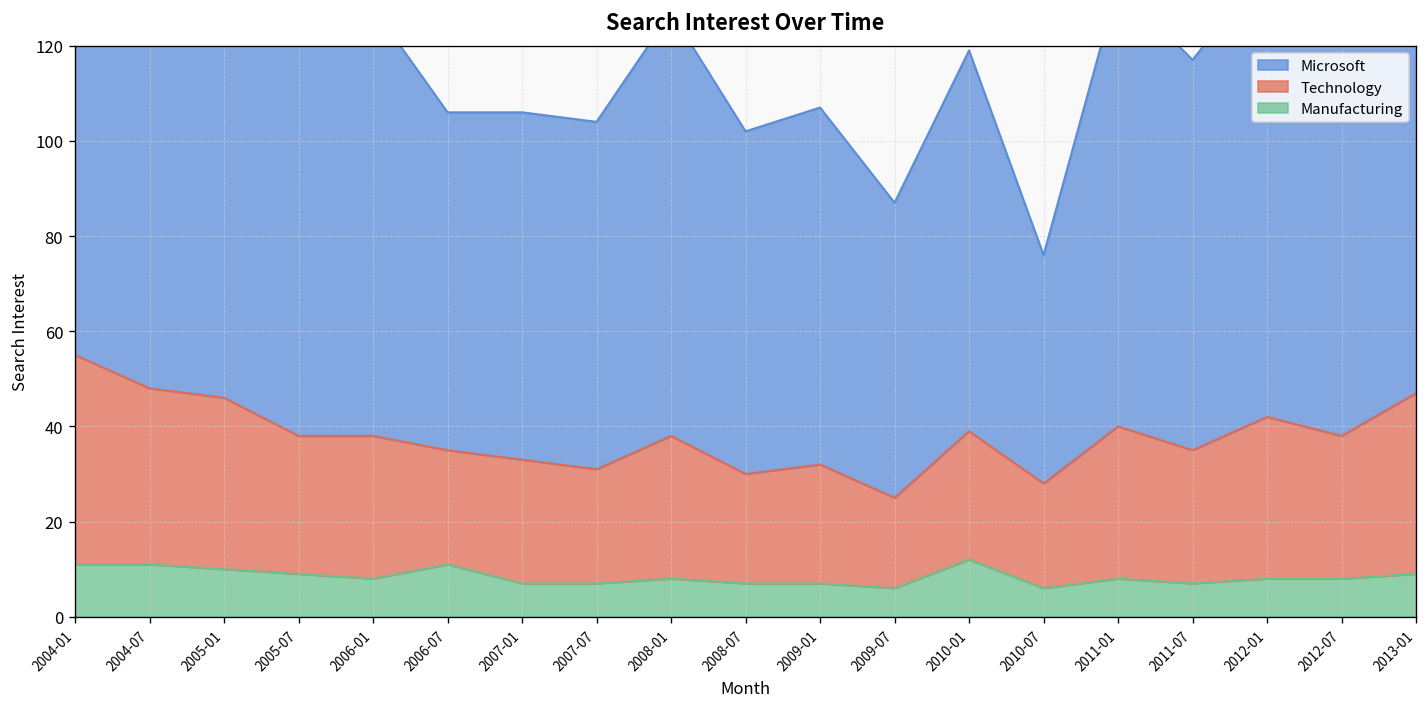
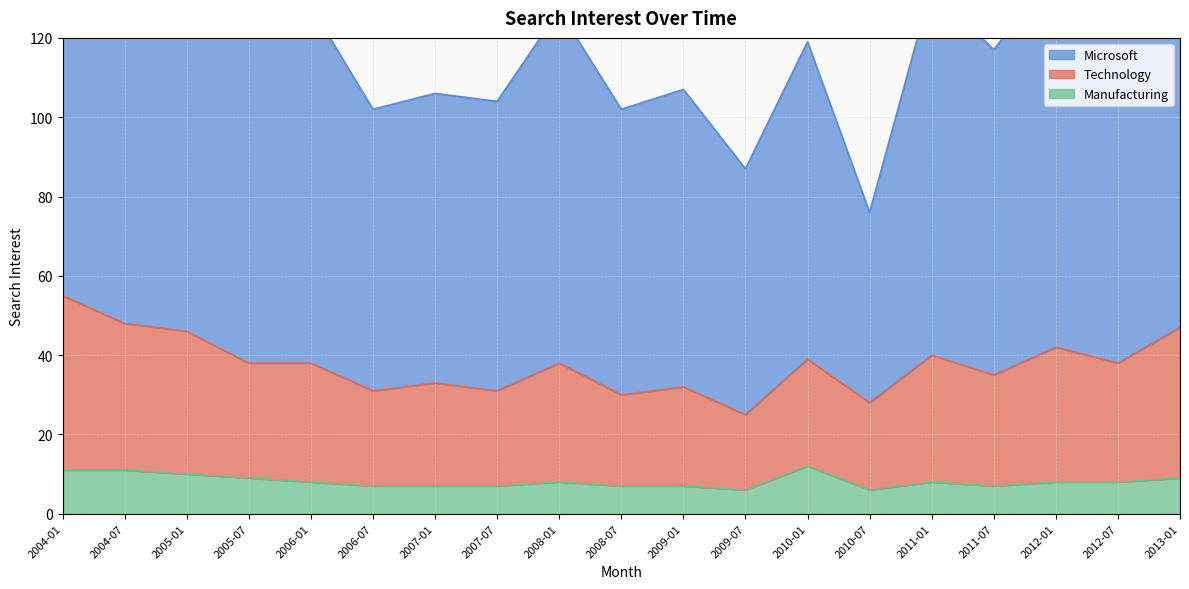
  {
    "Manufacturing": {
      "2004-01": 11,
      "2004-07": 11,
      "2005-01": 10,
      "2005-07": 9,
      "2006-01": 8,
-     "2006-07": 11,
+     "2006-07": 7,
      "2007-01": 7,
      "2007-07": 7,
      "2008-01": 8,
      "2008-07": 7,
      "2009-01": 7,
      "2009-07": 6,
      "2010-01": 12,
      "2010-07": 6,
      "2011-01": 8,
      "2011-07": 7,
      "2012-01": 8,
      "2012-07": 8,
      "2013-01": 9
    },
    "Technology": {
      "2004-01": 44,
      "2004-07": 37,
      "2005-01": 36,
      "2005-07": 29,
      "2006-01": 30,
      "2006-07": 24,
      "2007-01": 26,
      "2007-07": 24,
      "2008-01": 30,
      "2008-07": 23,
      "2009-01": 25,
      "2009-07": 19,
      "2010-01": 27,
      "2010-07": 22,
      "2011-01": 32,
      "2011-07": 28,
      "2012-01": 34,
      "2012-07": 30,
      "2013-01": 38
    },
    "Microsoft": {
      "2006-07": 71,
      "2007-01": 73,
      "2007-07": 73,
      "2008-07": 72,
      "2009-01": 75,
      "2009-07": 62,
      "2010-01": 80,
      "2010-07": 48,
      "2011-07": 82
    }
  }
